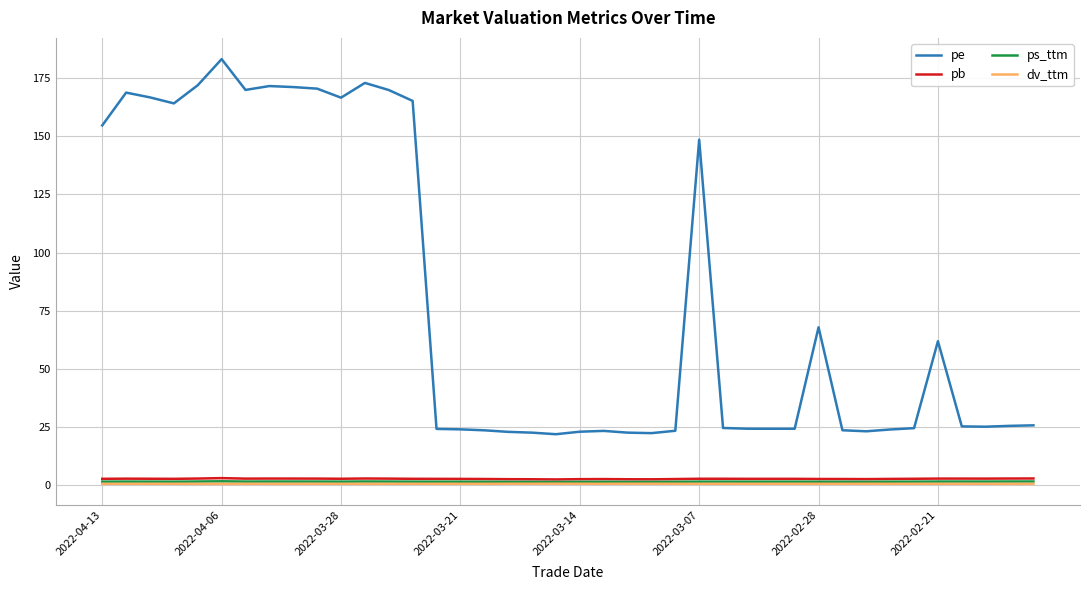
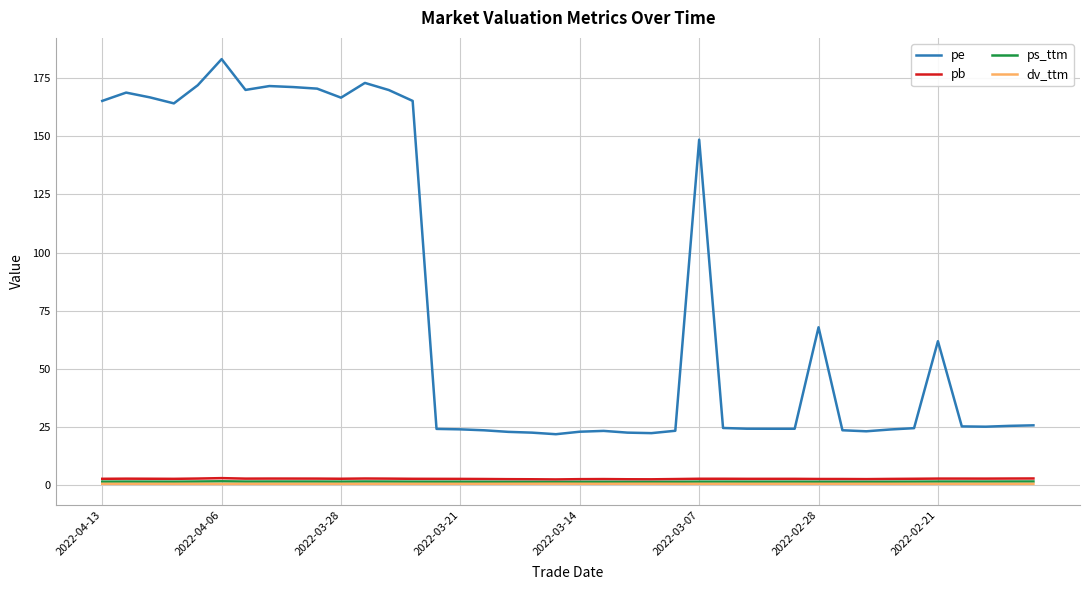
  {
    "pe": {
-     "2022-04-13": 155,
+     "2022-04-13": 165,
      "2022-04-06": 183,
      "2022-03-28": 167,
      "2022-03-21": 24,
      "2022-03-14": 23,
      "2022-03-07": 149,
      "2022-02-28": 68,
      "2022-02-21": 62
    },
    "pb": {
      "2022-04-13": 3,
      "2022-04-06": 3,
      "2022-03-28": 3,
      "2022-03-21": 3,
      "2022-03-14": 2,
      "2022-03-07": 3,
      "2022-02-28": 3,
      "2022-02-21": 3
    },
    "ps_ttm": {
      "2022-04-06": 2
    },
    "dv_ttm": {
      "2022-04-06": 0
    }
  }
